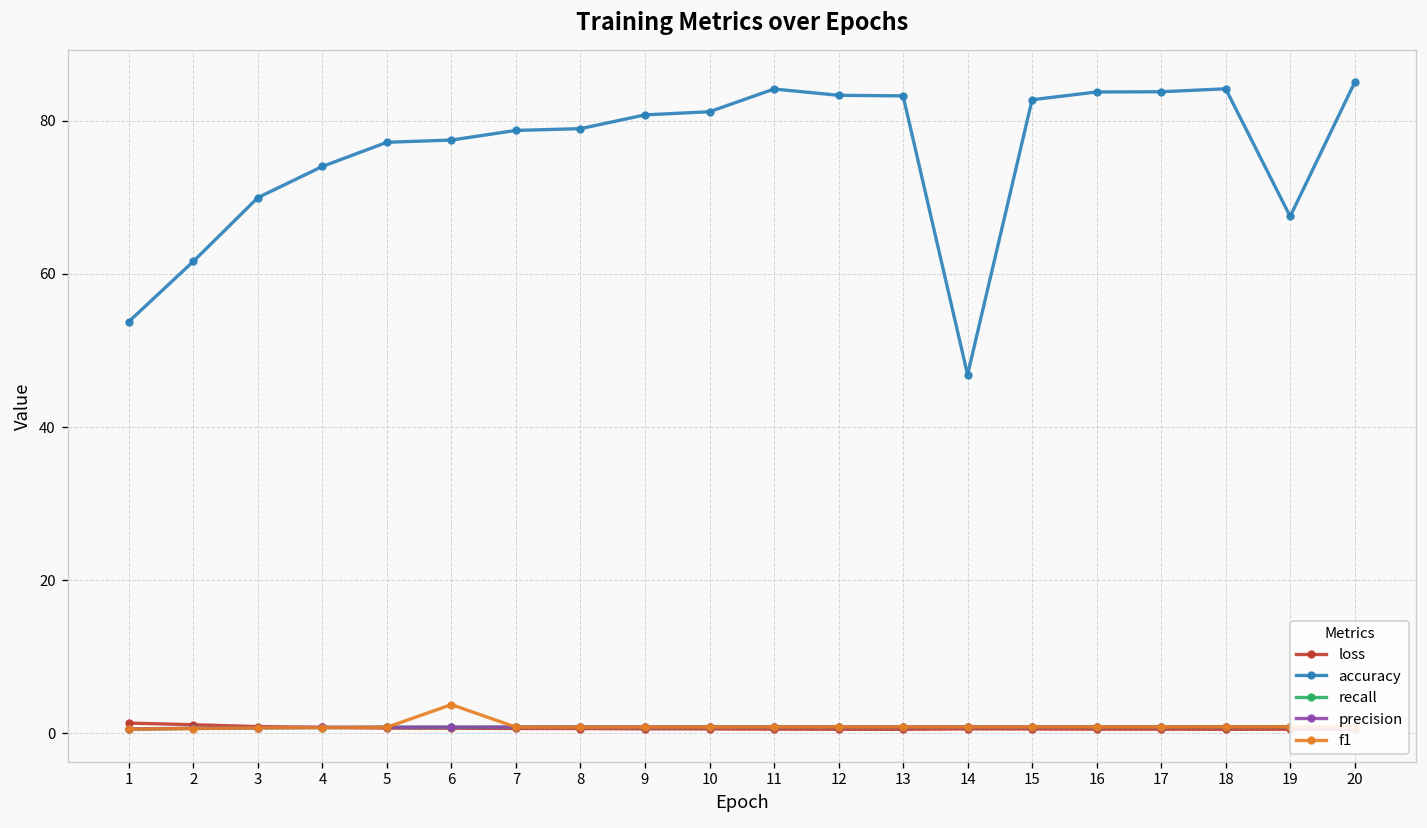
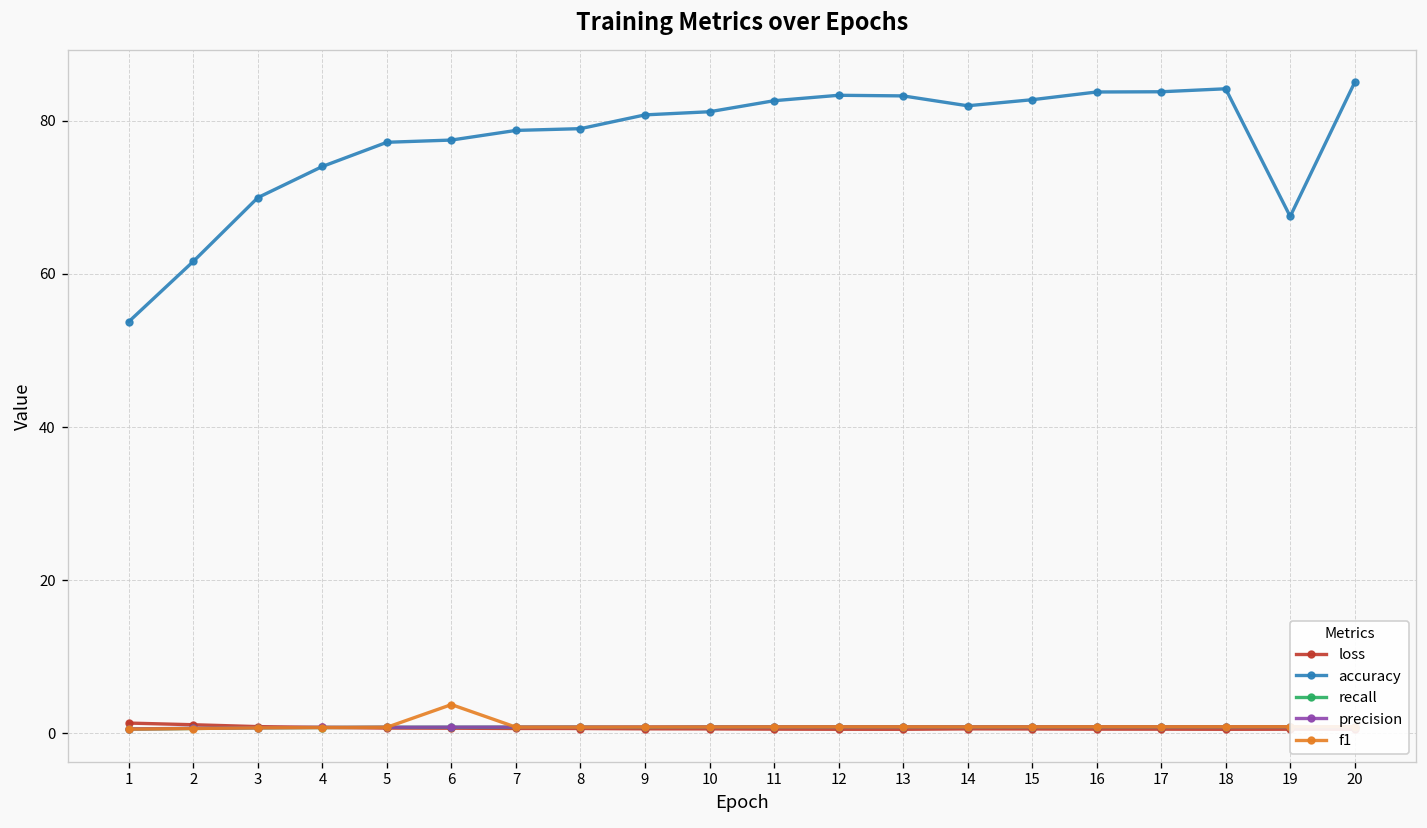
  {
    "loss": {
      "1": 1,
      "2": 1
    },
    "accuracy": {
      "1": 54,
      "2": 62,
      "3": 70,
      "4": 74,
      "5": 77,
      "6": 77,
      "7": 79,
      "8": 79,
      "9": 81,
      "10": 81,
-     "11": 84,
+     "11": 83,
      "12": 83,
      "13": 83,
-     "14": 47,
+     "14": 82,
      "15": 83,
      "16": 84,
      "17": 84,
      "18": 84,
      "19": 68,
      "20": 85
    },
    "f1": {
      "6": 4
    }
  }
